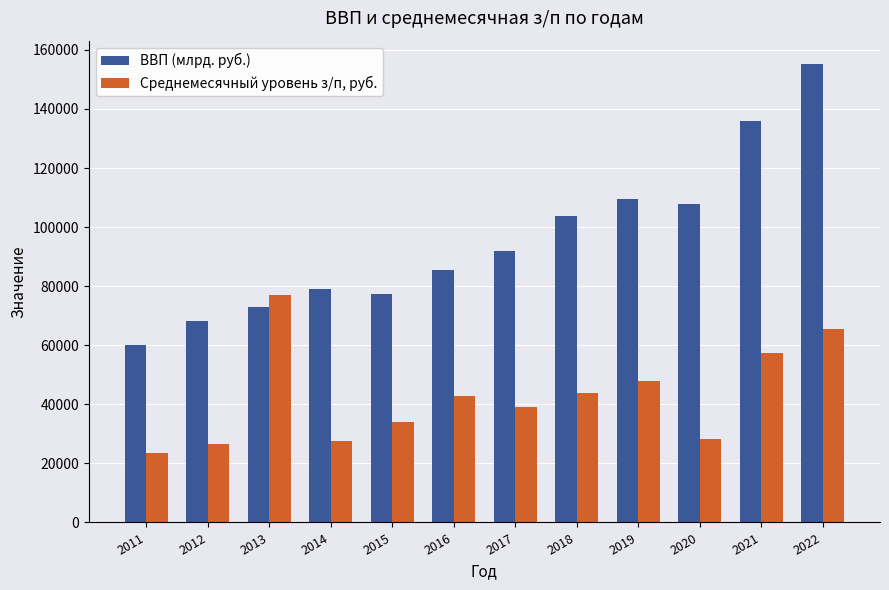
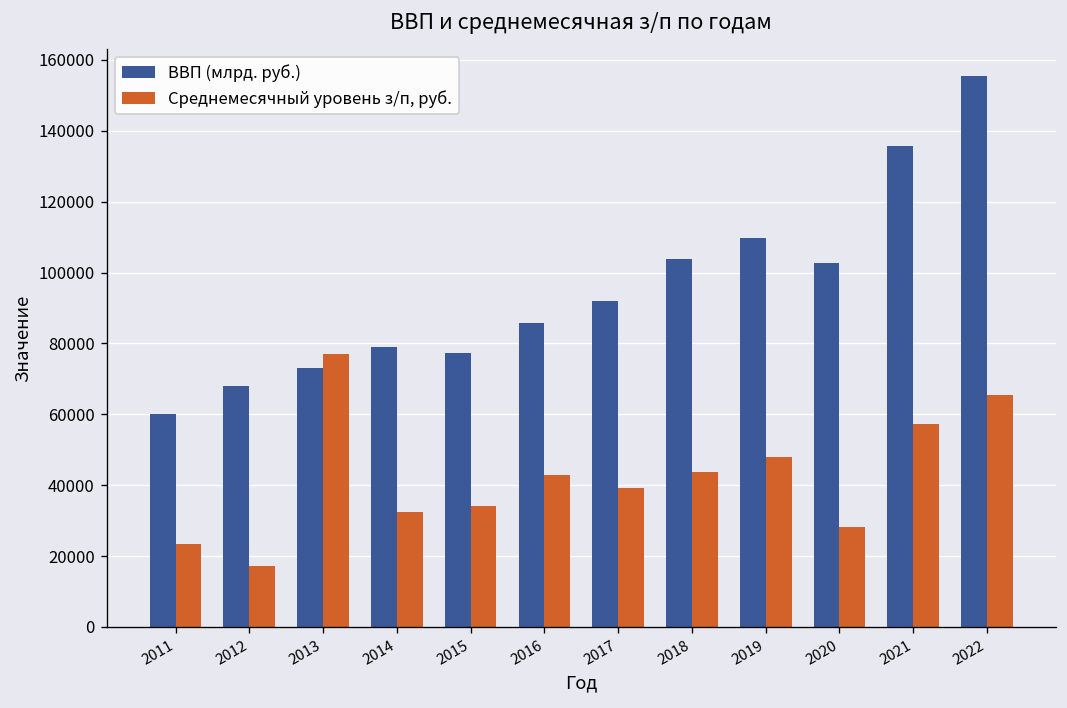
  {
    "ВВП (млрд. руб.)": {
      "2011": 60000,
      "2012": 68000,
      "2013": 73000,
      "2014": 79000,
      "2015": 77000,
      "2016": 86000,
      "2017": 92000,
      "2018": 104000,
      "2019": 110000,
-     "2020": 108000,
+     "2020": 103000,
      "2021": 136000,
      "2022": 155000
    },
    "Среднемесячный уровень з/п, руб.": {
      "2011": 23000,
-     "2012": 27000,
+     "2012": 17000,
      "2013": 77000,
-     "2014": 28000,
+     "2014": 32000,
      "2015": 34000,
      "2016": 43000,
      "2017": 39000,
      "2018": 44000,
      "2019": 48000,
      "2020": 28000,
      "2021": 57000,
      "2022": 65000
    }
  }
